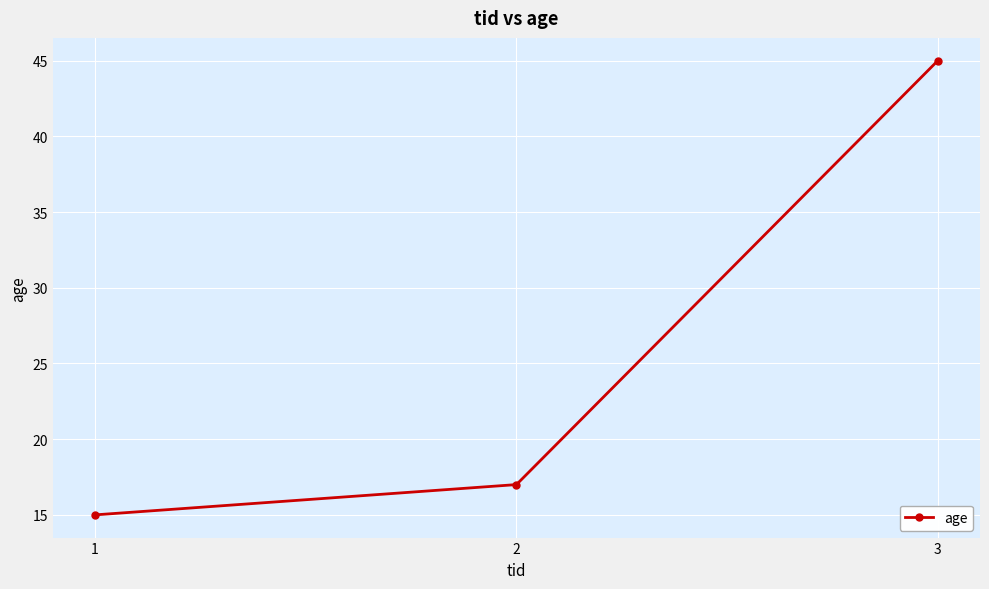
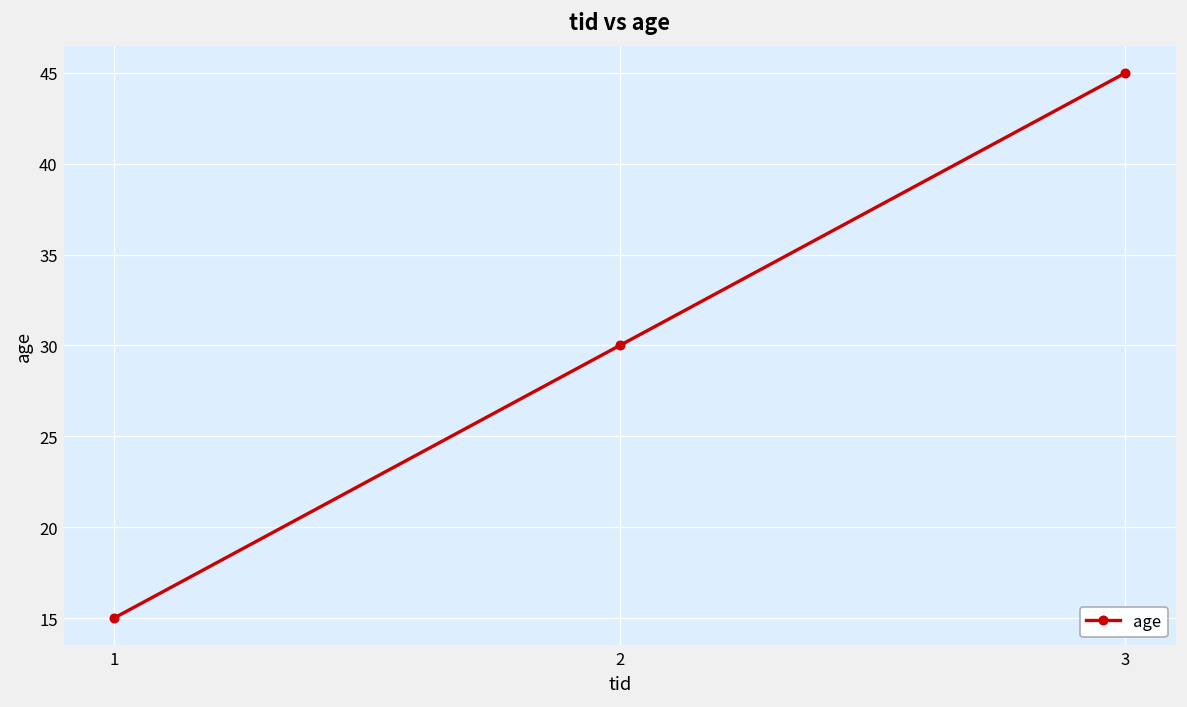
  {
    "1": 15,
-   "2": 17,
+   "2": 30,
    "3": 45
  }
